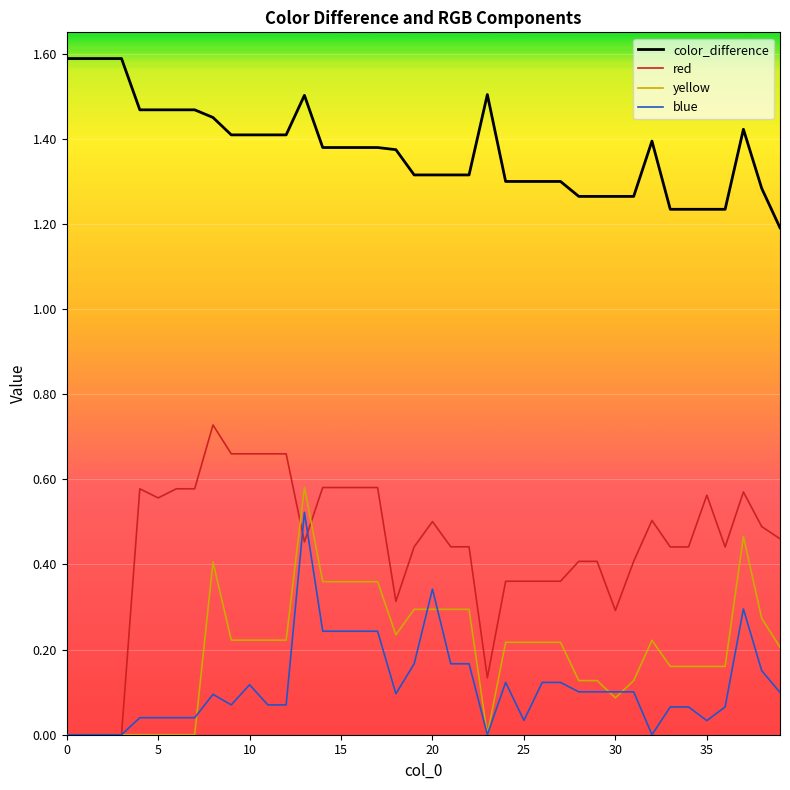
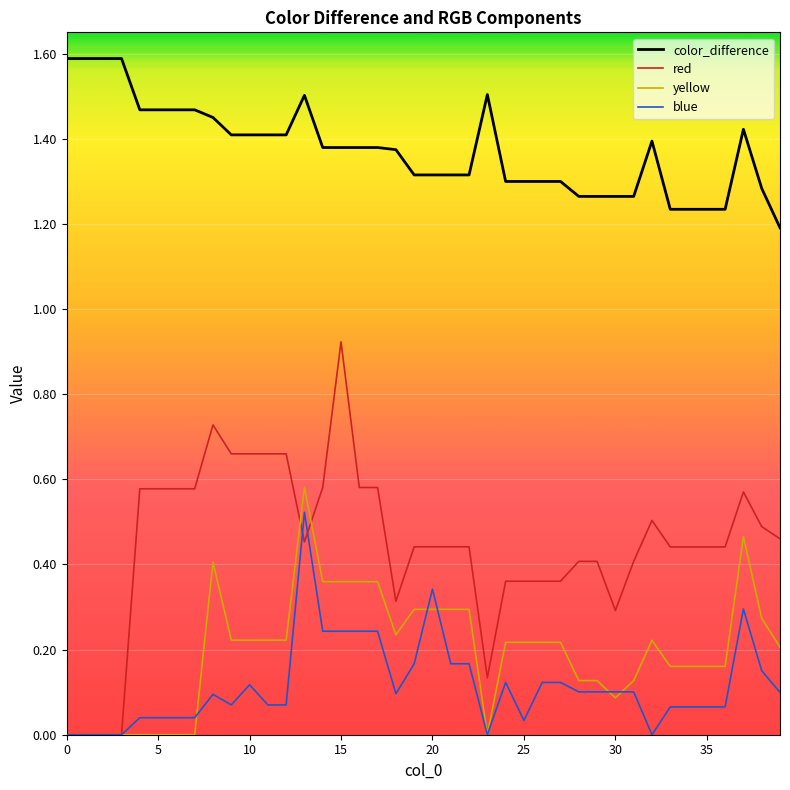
  {
    "color_difference": {
      "0": 1.59,
      "5": 1.47,
      "10": 1.41,
      "15": 1.38,
      "20": 1.32,
      "25": 1.30,
      "30": 1.26,
      "35": 1.23
    },
    "red": {
-     "5": 0.56,
+     "5": 0.58,
      "10": 0.66,
-     "15": 0.58,
-     "20": 0.50,
+     "15": 0.92,
+     "20": 0.44,
      "25": 0.36,
      "30": 0.29,
-     "35": 0.56
+     "35": 0.44
    },
    "yellow": {
      "5": 0.00,
      "10": 0.22,
      "15": 0.36,
      "20": 0.29,
      "25": 0.22,
      "30": 0.09,
      "35": 0.16
    },
    "blue": {
      "5": 0.04,
      "10": 0.12,
      "15": 0.24,
      "20": 0.34,
      "25": 0.03,
      "30": 0.10,
-     "35": 0.03
+     "35": 0.07
    }
  }
